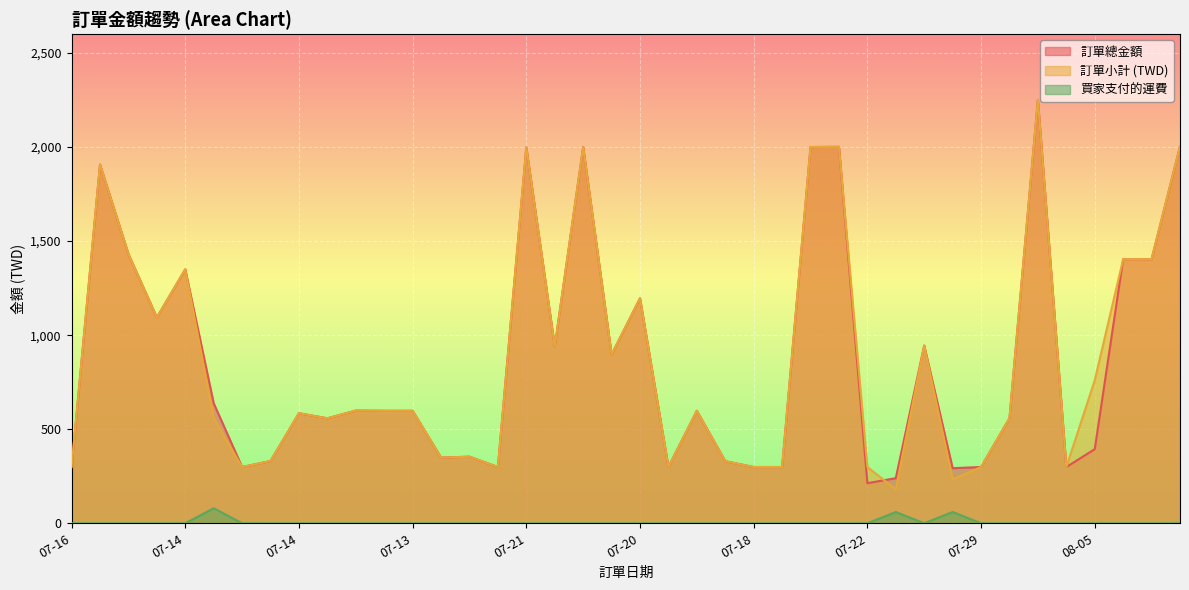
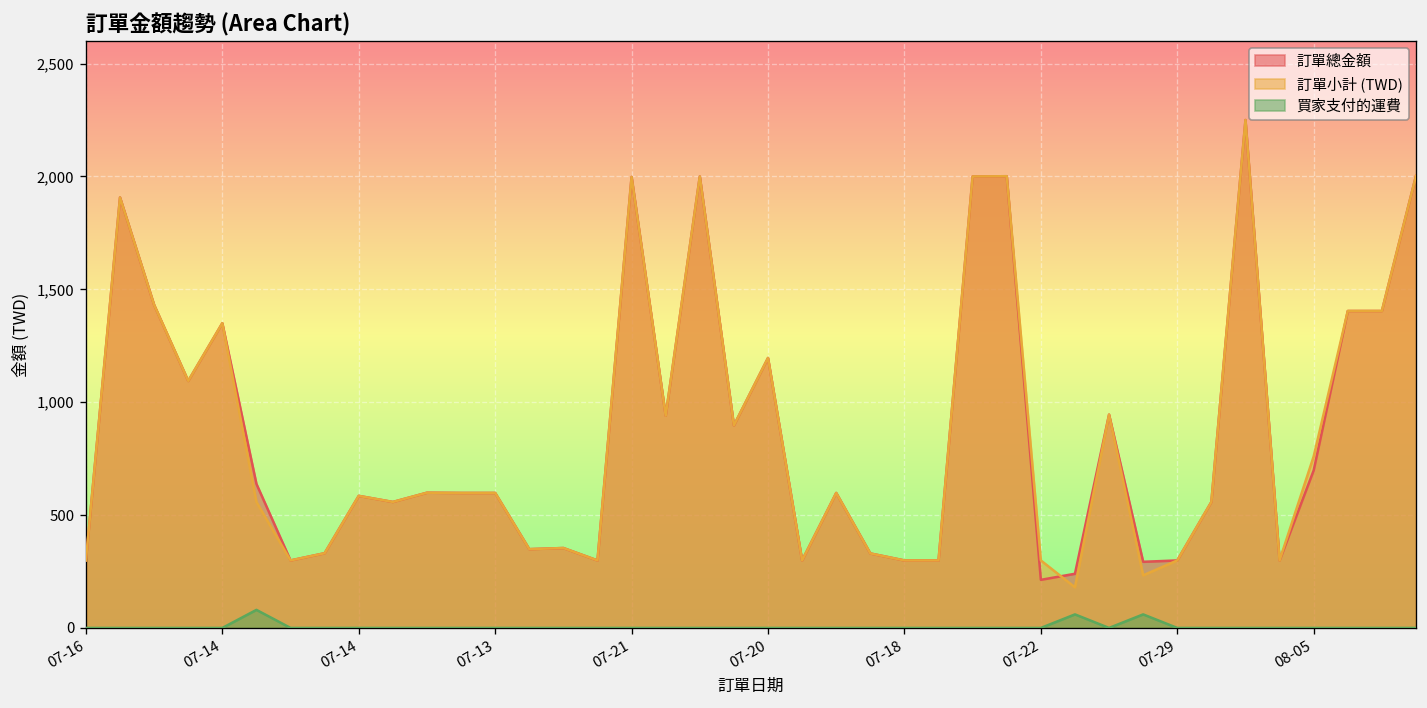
  {
    "訂單總金額": {
      "07-22": 210,
-     "08-05": 390
+     "08-05": 700
    },
    "訂單小計 (TWD)": {
      "07-22": 300,
      "08-05": 760
    },
    "買家支付的運費": {
      "07-22": 0,
      "08-05": 0
    }
  }
